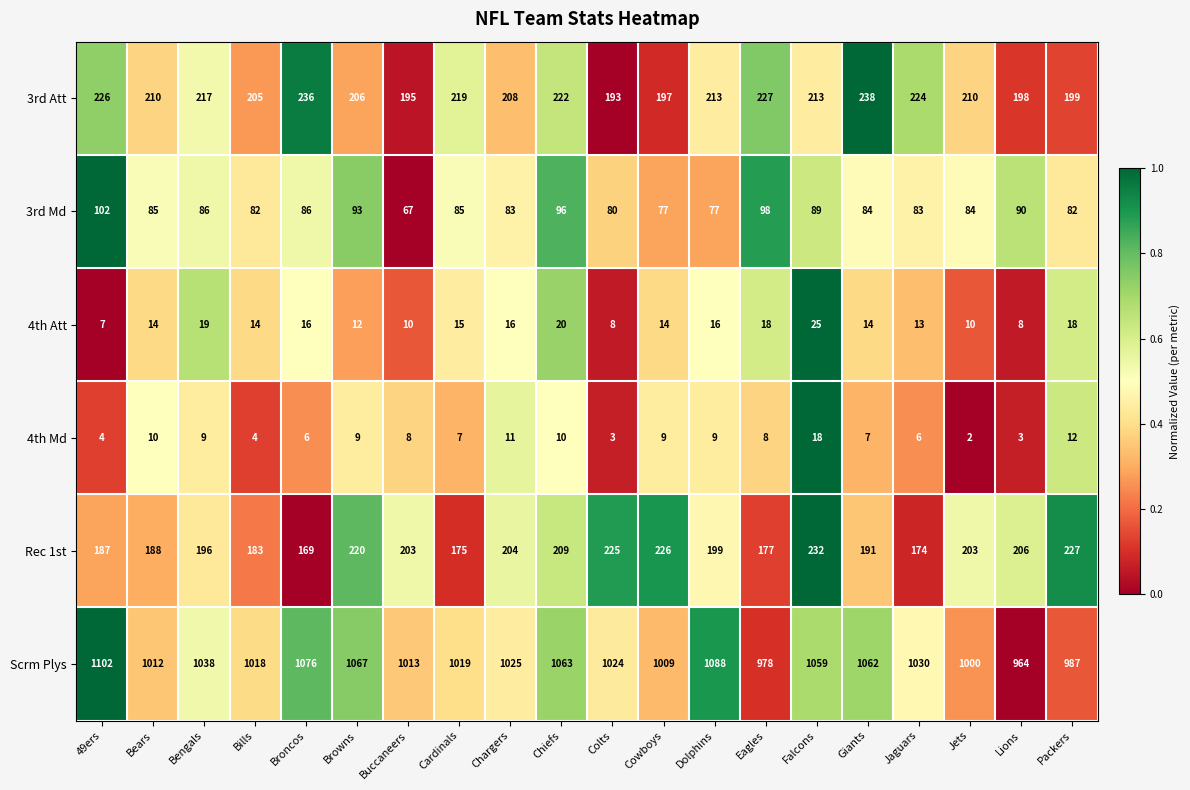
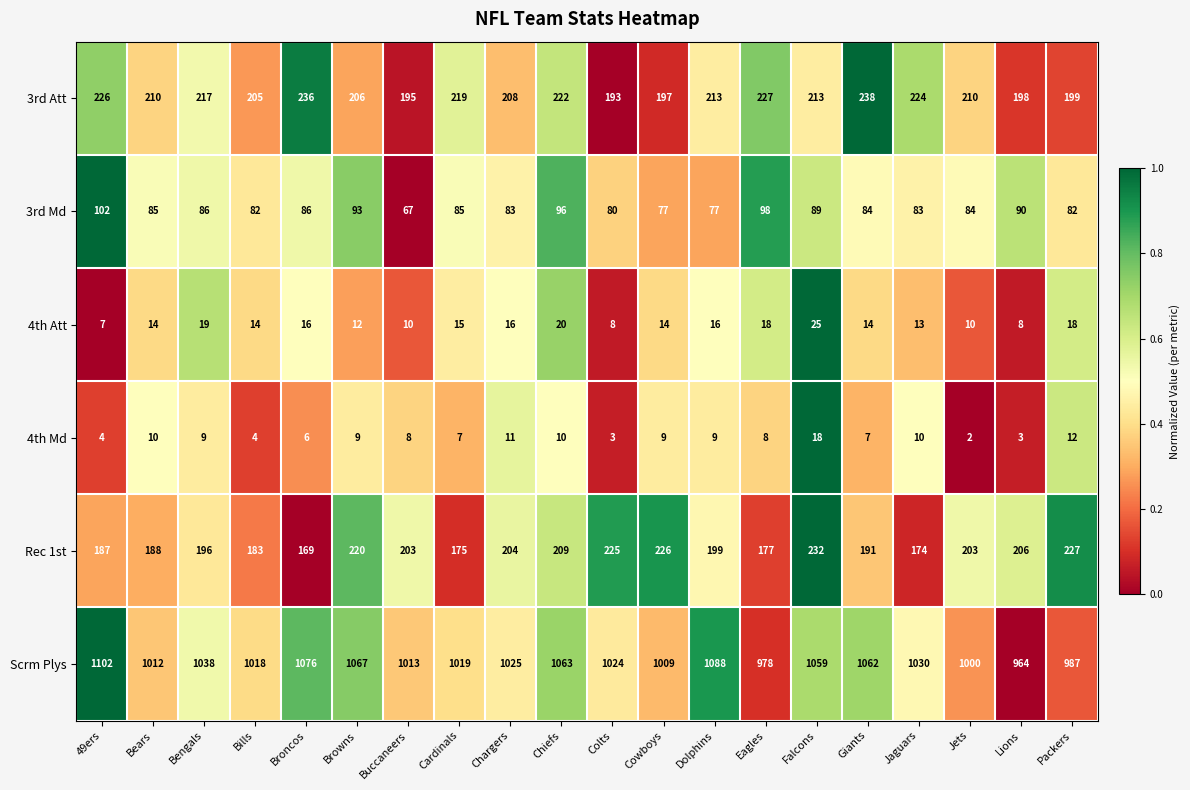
  {
    "3rd Att": {
      "49ers": 226,
      "Bears": 210,
      "Bengals": 217,
      "Bills": 205,
      "Broncos": 236,
      "Browns": 206,
      "Buccaneers": 195,
      "Cardinals": 219,
      "Chargers": 208,
      "Chiefs": 222,
      "Colts": 193,
      "Cowboys": 197,
      "Dolphins": 213,
      "Eagles": 227,
      "Falcons": 213,
      "Giants": 238,
      "Jaguars": 224,
      "Jets": 210,
      "Lions": 198,
      "Packers": 199
    },
    "3rd Md": {
      "49ers": 102,
      "Bears": 85,
      "Bengals": 86,
      "Bills": 82,
      "Broncos": 86,
      "Browns": 93,
      "Buccaneers": 67,
      "Cardinals": 85,
      "Chargers": 83,
      "Chiefs": 96,
      "Colts": 80,
      "Cowboys": 77,
      "Dolphins": 77,
      "Eagles": 98,
      "Falcons": 89,
      "Giants": 84,
      "Jaguars": 83,
      "Jets": 84,
      "Lions": 90,
      "Packers": 82
    },
    "4th Att": {
      "49ers": 7,
      "Bears": 14,
      "Bengals": 19,
      "Bills": 14,
      "Broncos": 16,
      "Browns": 12,
      "Buccaneers": 10,
      "Cardinals": 15,
      "Chargers": 16,
      "Chiefs": 20,
      "Colts": 8,
      "Cowboys": 14,
      "Dolphins": 16,
      "Eagles": 18,
      "Falcons": 25,
      "Giants": 14,
      "Jaguars": 13,
      "Jets": 10,
      "Lions": 8,
      "Packers": 18
    },
    "4th Md": {
      "49ers": 4,
      "Bears": 10,
      "Bengals": 9,
      "Bills": 4,
      "Broncos": 6,
      "Browns": 9,
      "Buccaneers": 8,
      "Cardinals": 7,
      "Chargers": 11,
      "Chiefs": 10,
      "Colts": 3,
      "Cowboys": 9,
      "Dolphins": 9,
      "Eagles": 8,
      "Falcons": 18,
      "Giants": 7,
-     "Jaguars": 6,
+     "Jaguars": 10,
      "Jets": 2,
      "Lions": 3,
      "Packers": 12
    },
    "Rec 1st": {
      "49ers": 187,
      "Bears": 188,
      "Bengals": 196,
      "Bills": 183,
      "Broncos": 169,
      "Browns": 220,
      "Buccaneers": 203,
      "Cardinals": 175,
      "Chargers": 204,
      "Chiefs": 209,
      "Colts": 225,
      "Cowboys": 226,
      "Dolphins": 199,
      "Eagles": 177,
      "Falcons": 232,
      "Giants": 191,
      "Jaguars": 174,
      "Jets": 203,
      "Lions": 206,
      "Packers": 227
    },
    "Scrm Plys": {
      "49ers": 1102,
      "Bears": 1012,
      "Bengals": 1038,
      "Bills": 1018,
      "Broncos": 1076,
      "Browns": 1067,
      "Buccaneers": 1013,
      "Cardinals": 1019,
      "Chargers": 1025,
      "Chiefs": 1063,
      "Colts": 1024,
      "Cowboys": 1009,
      "Dolphins": 1088,
      "Eagles": 978,
      "Falcons": 1059,
      "Giants": 1062,
      "Jaguars": 1030,
      "Jets": 1000,
      "Lions": 964,
      "Packers": 987
    }
  }
